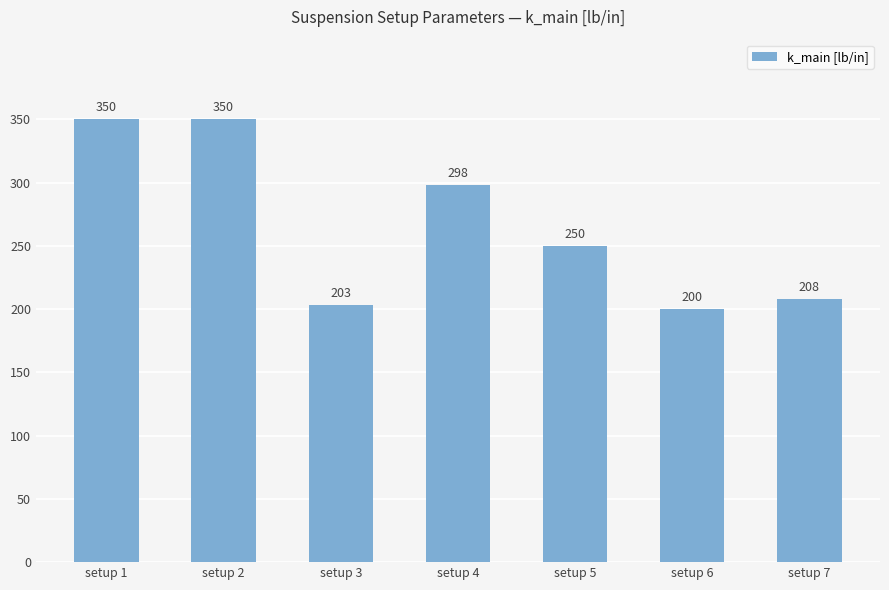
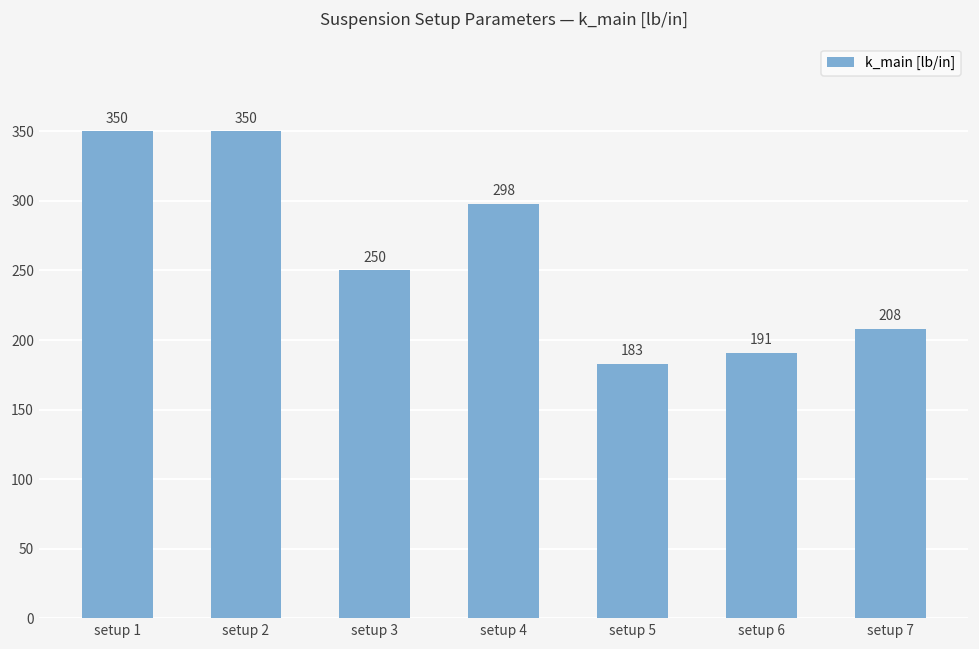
  {
    "setup 1": 350,
    "setup 2": 350,
-   "setup 3": 203,
+   "setup 3": 250,
    "setup 4": 298,
-   "setup 5": 250,
-   "setup 6": 200,
+   "setup 5": 183,
+   "setup 6": 191,
    "setup 7": 208
  }
